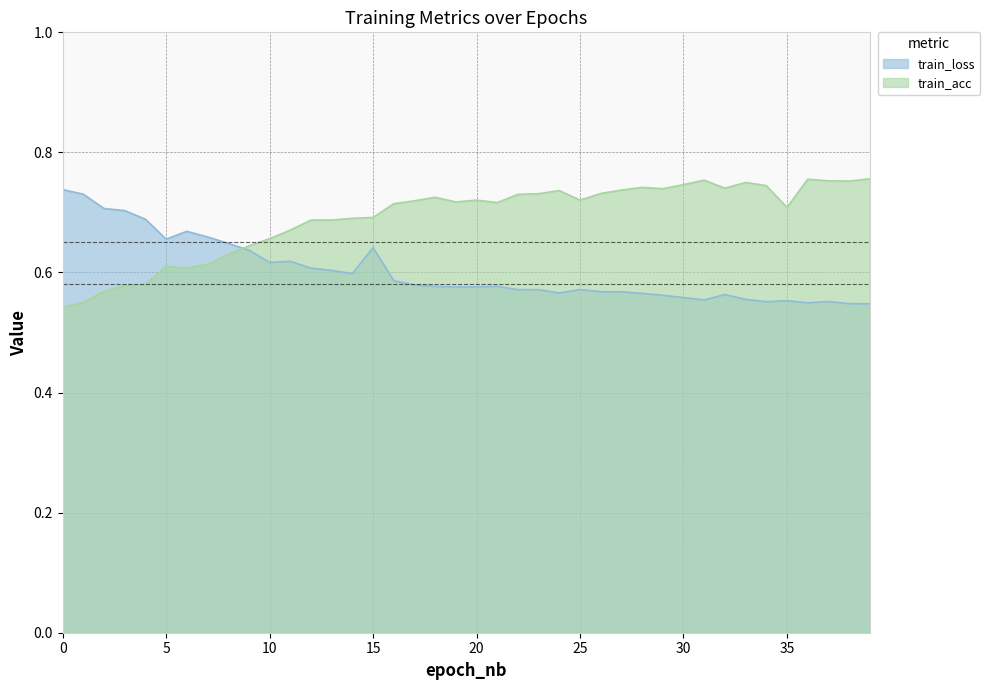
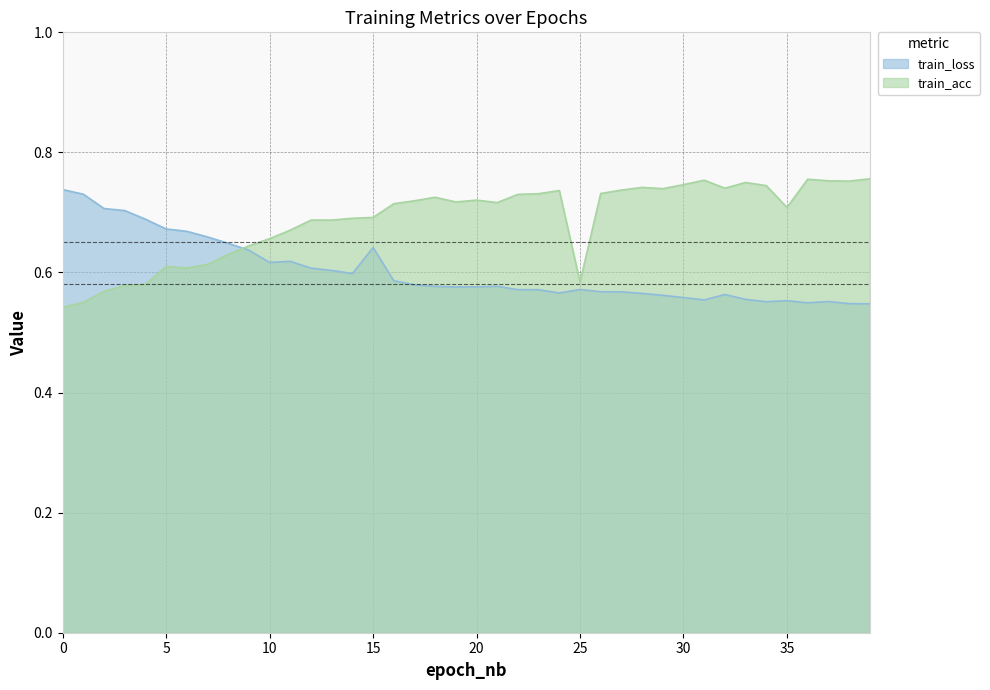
  {
    "train_loss": {
      "0": 0.74,
-     "5": 0.66,
+     "5": 0.67,
      "10": 0.62,
      "15": 0.64,
      "20": 0.58,
      "25": 0.57,
      "30": 0.56,
      "35": 0.55
    },
    "train_acc": {
      "0": 0.54,
      "5": 0.61,
      "10": 0.66,
      "15": 0.69,
      "20": 0.72,
-     "25": 0.72,
+     "25": 0.58,
      "30": 0.75,
      "35": 0.71
    }
  }
